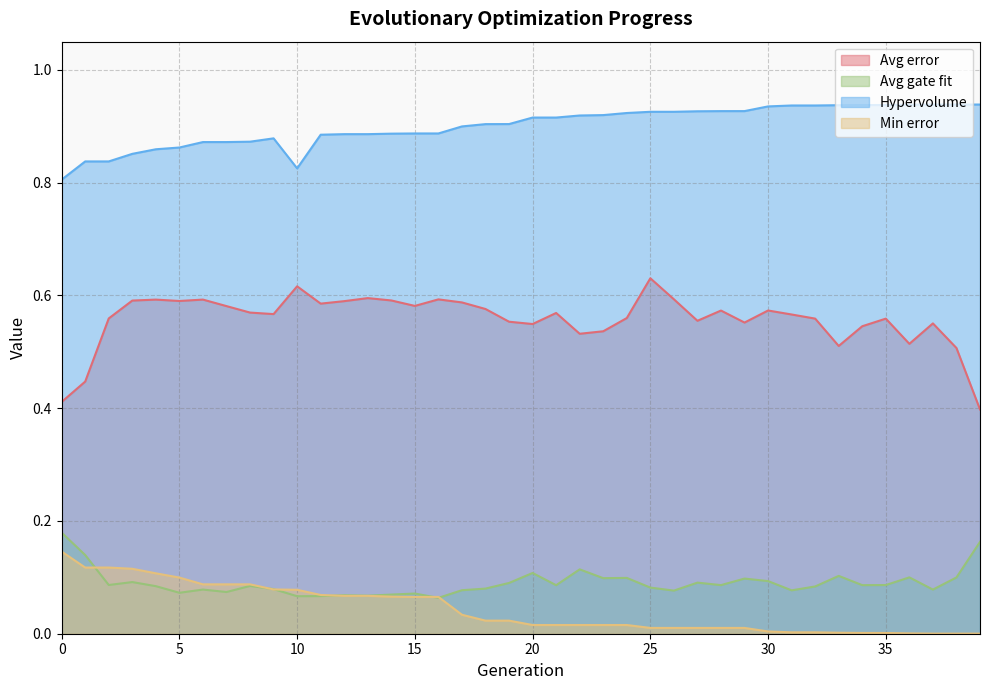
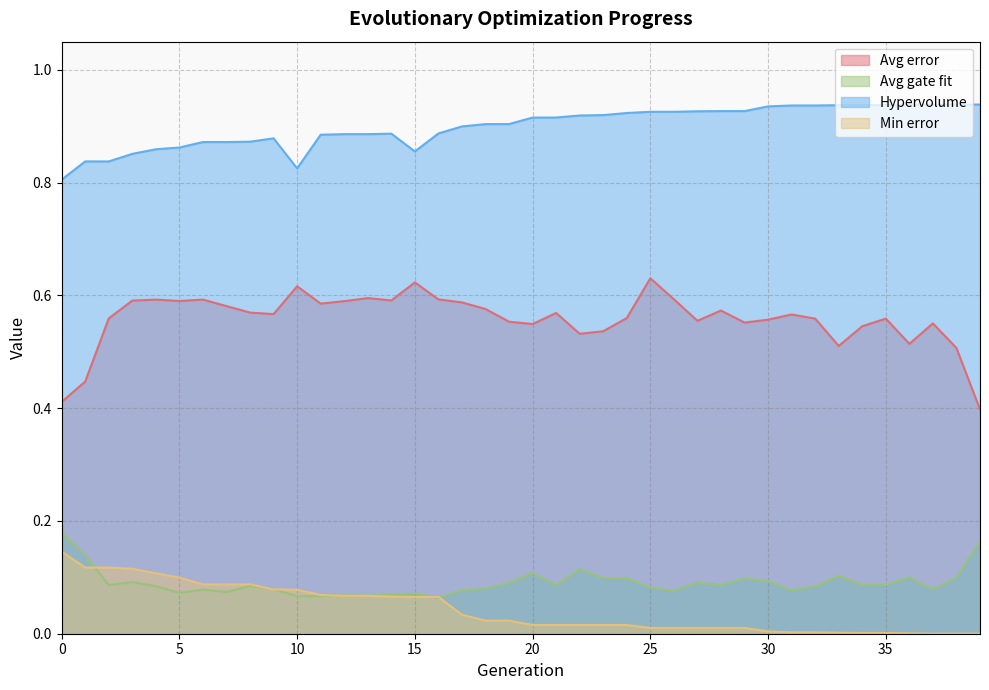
  {
    "Avg error": {
      "0": 0.41,
      "5": 0.59,
      "10": 0.62,
-     "15": 0.58,
+     "15": 0.62,
      "20": 0.55,
      "25": 0.63,
-     "30": 0.57,
+     "30": 0.56,
      "35": 0.56
    },
    "Hypervolume": {
      "0": 0.81,
      "5": 0.86,
      "10": 0.83,
-     "15": 0.89,
+     "15": 0.86,
      "20": 0.92,
      "25": 0.93,
      "30": 0.94
    }
  }
